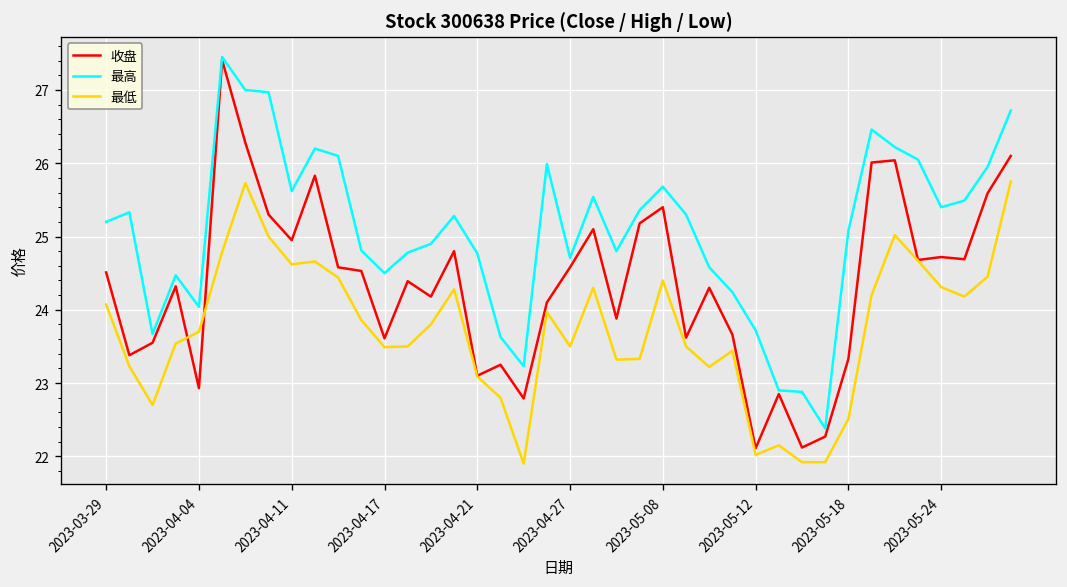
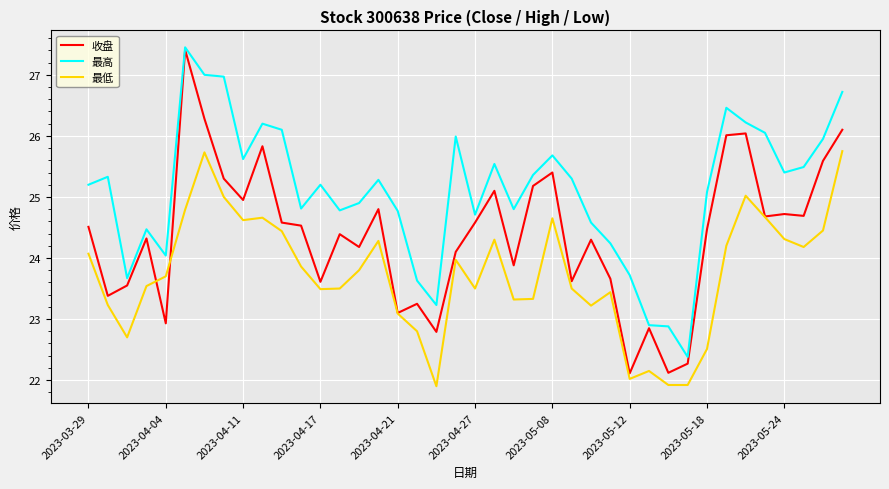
  {
    "收盘": {
      "2023-03-29": 24.5,
      "2023-04-04": 22.9,
      "2023-04-11": 25.0,
      "2023-04-17": 23.6,
      "2023-04-27": 24.6,
      "2023-05-08": 25.4,
      "2023-05-12": 22.1,
-     "2023-05-18": 23.3,
+     "2023-05-18": 24.5,
      "2023-05-24": 24.7
    },
    "最高": {
      "2023-03-29": 25.2,
      "2023-04-04": 24.0,
      "2023-04-11": 25.6,
-     "2023-04-17": 24.5,
+     "2023-04-17": 25.2,
      "2023-04-21": 24.8,
      "2023-04-27": 24.7,
      "2023-05-08": 25.7,
      "2023-05-12": 23.7,
      "2023-05-18": 25.1,
      "2023-05-24": 25.4
    },
    "最低": {
      "2023-03-29": 24.1,
      "2023-04-04": 23.7,
      "2023-04-11": 24.6,
      "2023-04-17": 23.5,
      "2023-04-27": 23.5,
-     "2023-05-08": 24.4,
+     "2023-05-08": 24.7,
      "2023-05-12": 22.0,
      "2023-05-18": 22.5,
      "2023-05-24": 24.3
    }
  }
